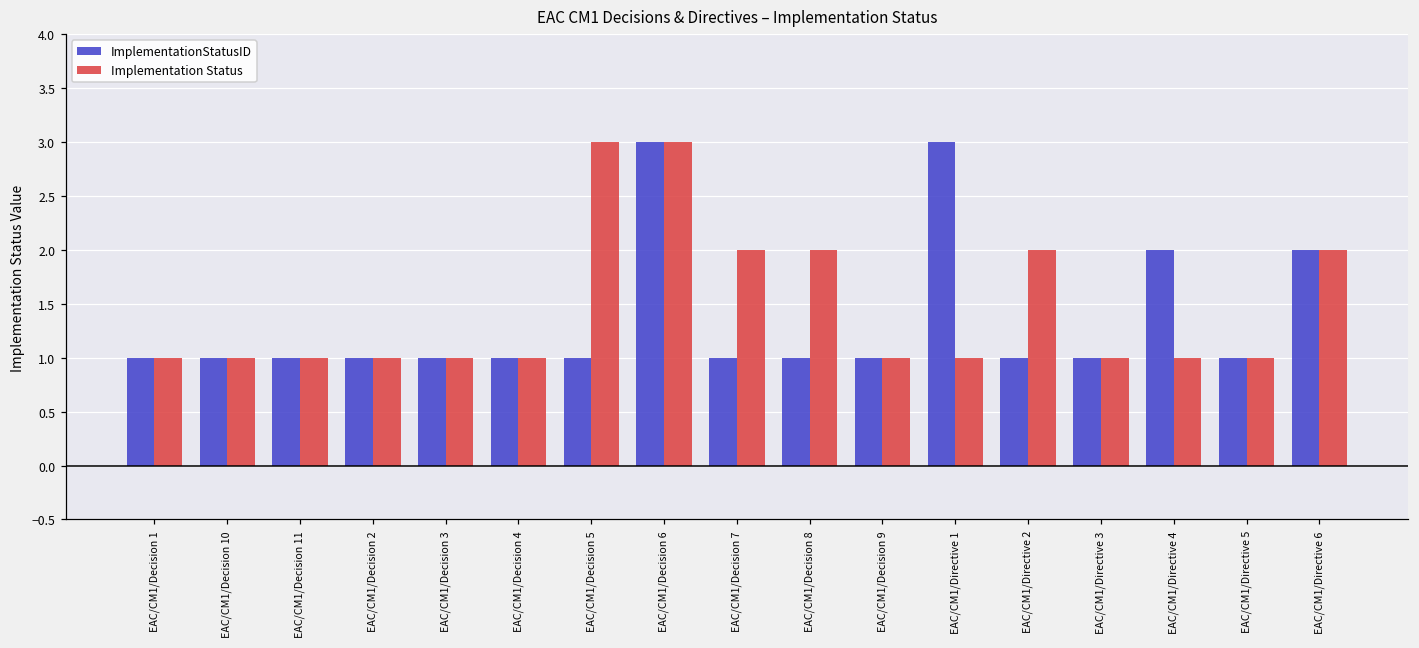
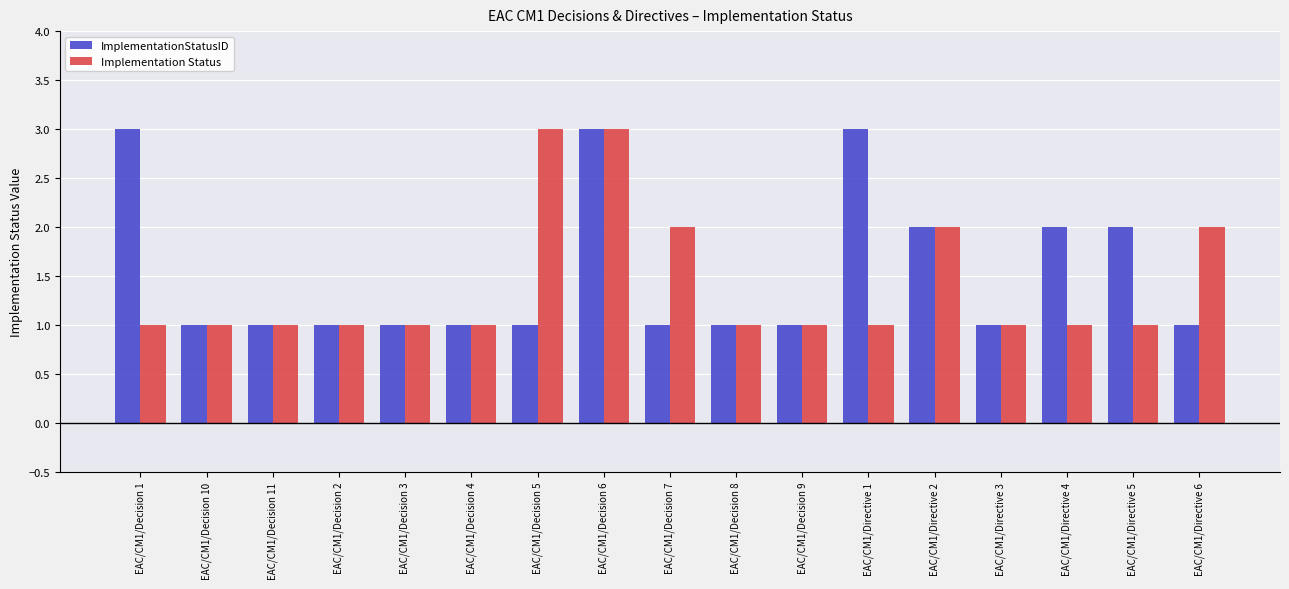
  {
    "ImplementationStatusID": {
-     "EAC/CM1/Decision 1": 1,
+     "EAC/CM1/Decision 1": 3,
      "EAC/CM1/Decision 10": 1,
      "EAC/CM1/Decision 11": 1,
      "EAC/CM1/Decision 2": 1,
      "EAC/CM1/Decision 3": 1,
      "EAC/CM1/Decision 4": 1,
      "EAC/CM1/Decision 5": 1,
      "EAC/CM1/Decision 6": 3,
      "EAC/CM1/Decision 7": 1,
      "EAC/CM1/Decision 8": 1,
      "EAC/CM1/Decision 9": 1,
      "EAC/CM1/Directive 1": 3,
-     "EAC/CM1/Directive 2": 1,
+     "EAC/CM1/Directive 2": 2,
      "EAC/CM1/Directive 3": 1,
      "EAC/CM1/Directive 4": 2,
-     "EAC/CM1/Directive 5": 1,
-     "EAC/CM1/Directive 6": 2
+     "EAC/CM1/Directive 5": 2,
+     "EAC/CM1/Directive 6": 1
    },
    "Implementation Status": {
      "EAC/CM1/Decision 1": 1,
      "EAC/CM1/Decision 10": 1,
      "EAC/CM1/Decision 11": 1,
      "EAC/CM1/Decision 2": 1,
      "EAC/CM1/Decision 3": 1,
      "EAC/CM1/Decision 4": 1,
      "EAC/CM1/Decision 5": 3,
      "EAC/CM1/Decision 6": 3,
      "EAC/CM1/Decision 7": 2,
-     "EAC/CM1/Decision 8": 2,
+     "EAC/CM1/Decision 8": 1,
      "EAC/CM1/Decision 9": 1,
      "EAC/CM1/Directive 1": 1,
      "EAC/CM1/Directive 2": 2,
      "EAC/CM1/Directive 3": 1,
      "EAC/CM1/Directive 4": 1,
      "EAC/CM1/Directive 5": 1,
      "EAC/CM1/Directive 6": 2
    }
  }
